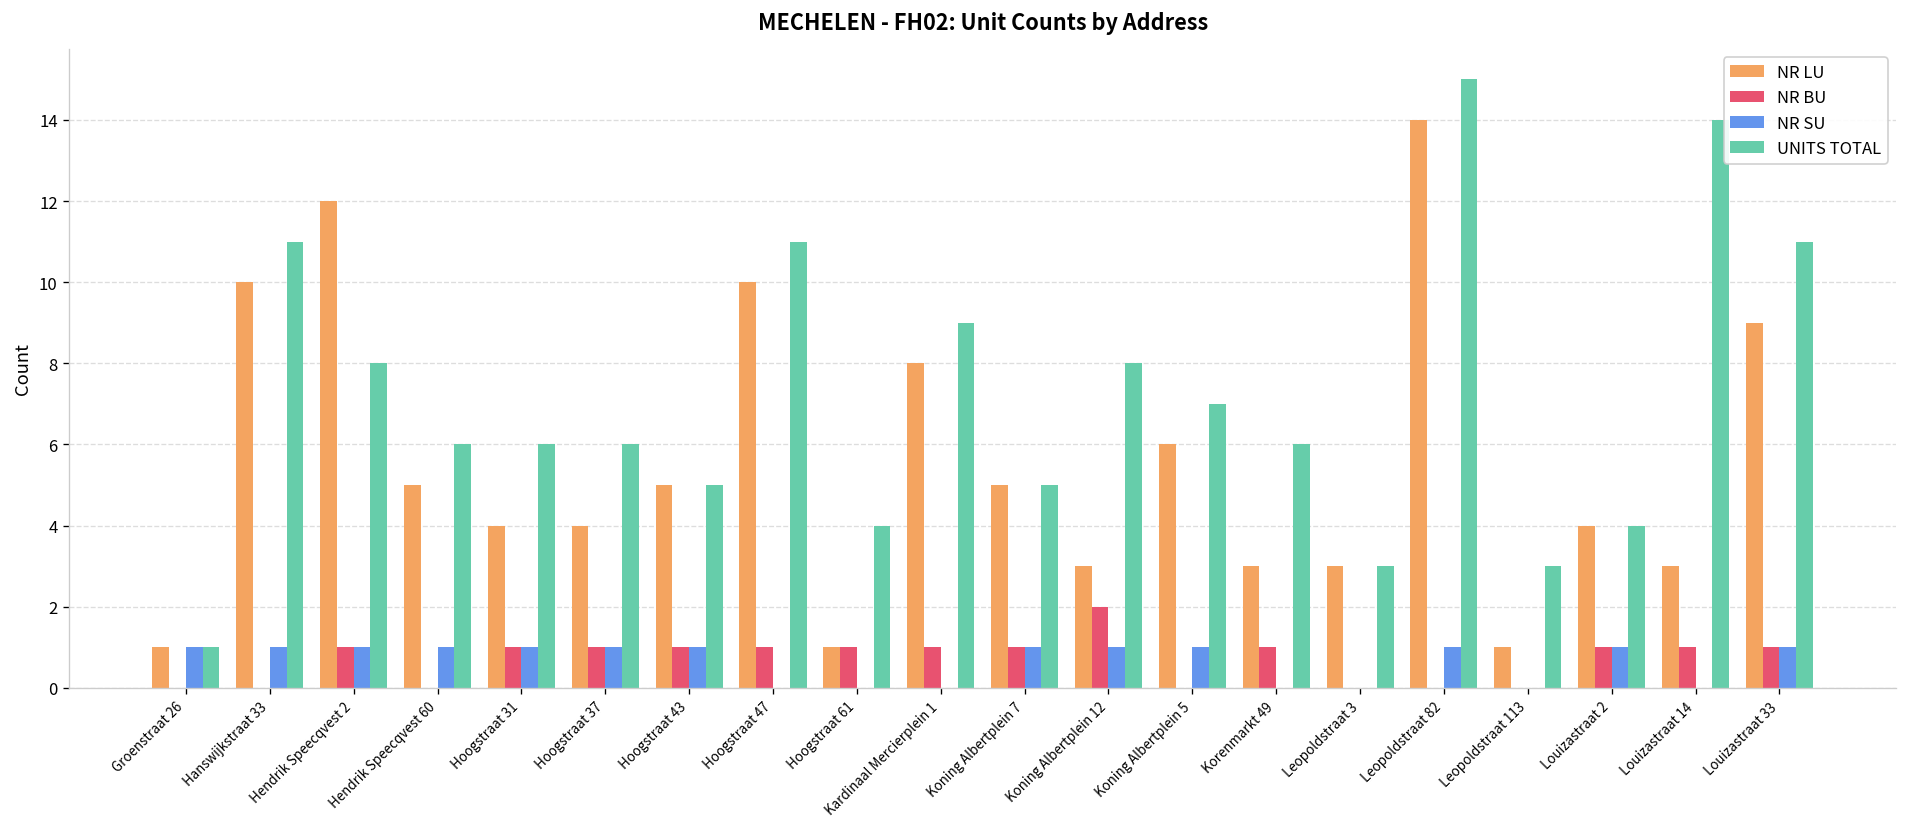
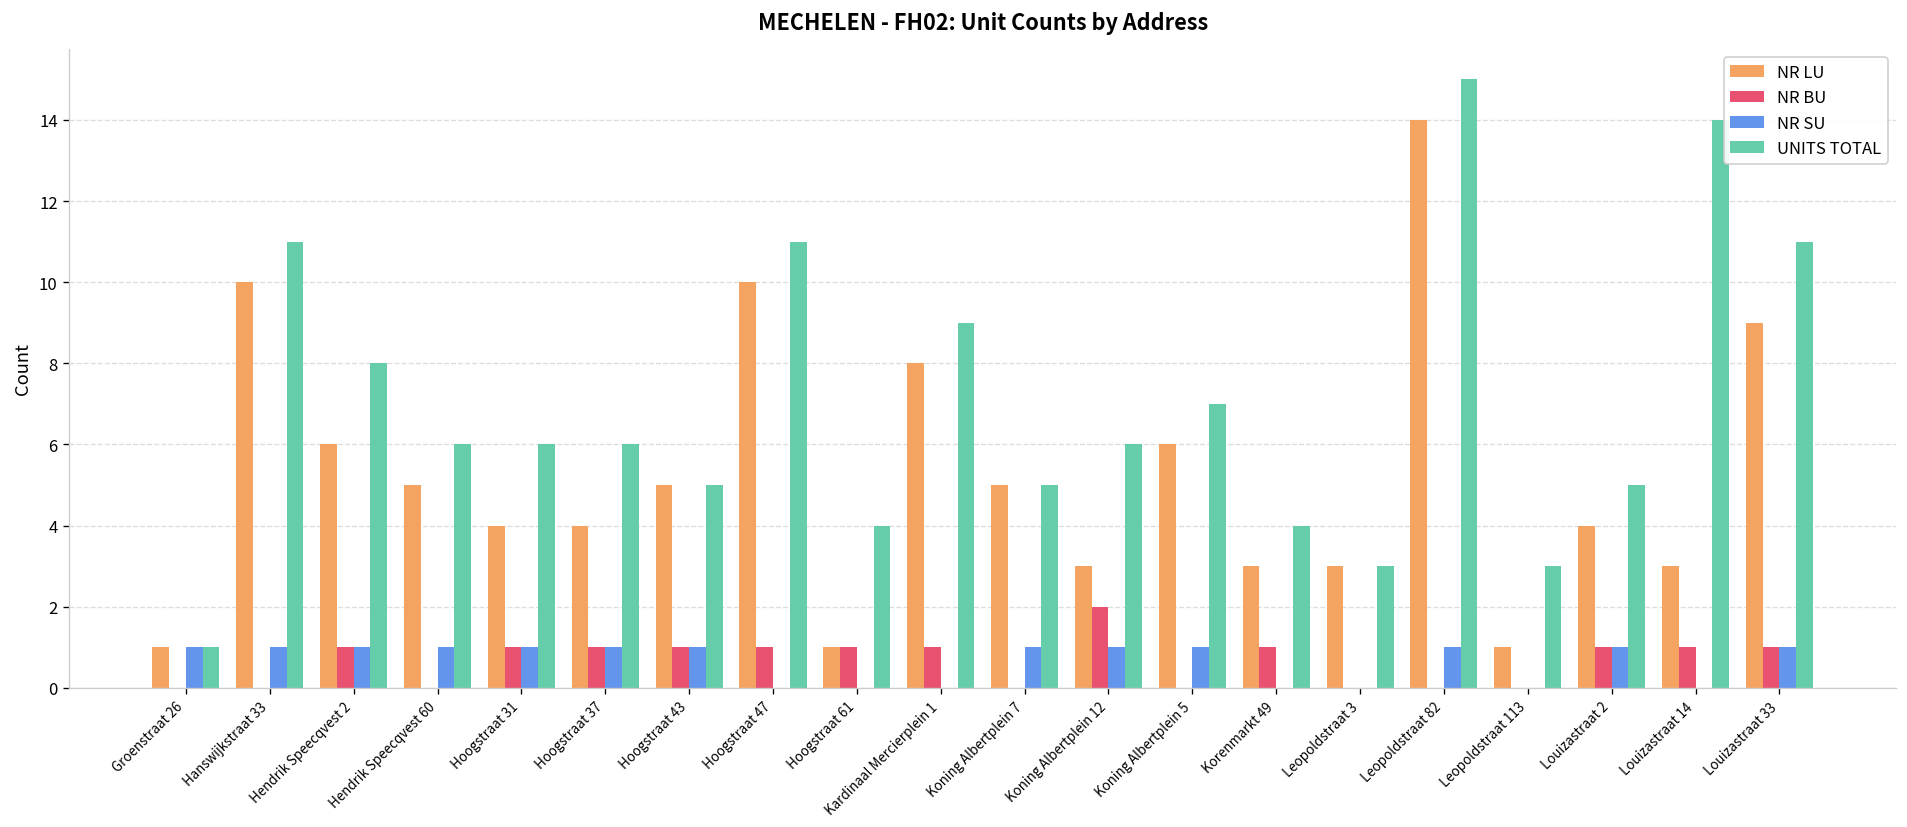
  {
    "NR LU": {
      "Groenstraat 26": 1,
      "Hanswijkstraat 33": 10,
-     "Hendrik Speecqvest 2": 12,
+     "Hendrik Speecqvest 2": 6,
      "Hendrik Speecqvest 60": 5,
      "Hoogstraat 31": 4,
      "Hoogstraat 37": 4,
      "Hoogstraat 43": 5,
      "Hoogstraat 47": 10,
      "Hoogstraat 61": 1,
      "Kardinaal Mercierplein 1": 8,
      "Koning Albertplein 7": 5,
      "Koning Albertplein 12": 3,
      "Koning Albertplein 5": 6,
      "Korenmarkt 49": 3,
      "Leopoldstraat 3": 3,
      "Leopoldstraat 82": 14,
      "Leopoldstraat 113": 1,
      "Louizastraat 2": 4,
      "Louizastraat 14": 3,
      "Louizastraat 33": 9
    },
    "NR BU": {
      "Groenstraat 26": 0,
      "Hanswijkstraat 33": 0,
      "Hendrik Speecqvest 2": 1,
      "Hendrik Speecqvest 60": 0,
      "Hoogstraat 31": 1,
      "Hoogstraat 37": 1,
      "Hoogstraat 43": 1,
      "Hoogstraat 47": 1,
      "Hoogstraat 61": 1,
      "Kardinaal Mercierplein 1": 1,
-     "Koning Albertplein 7": 1,
+     "Koning Albertplein 7": 0,
      "Koning Albertplein 12": 2,
      "Koning Albertplein 5": 0,
      "Korenmarkt 49": 1,
      "Leopoldstraat 3": 0,
      "Leopoldstraat 82": 0,
      "Leopoldstraat 113": 0,
      "Louizastraat 2": 1,
      "Louizastraat 14": 1,
      "Louizastraat 33": 1
    },
    "NR SU": {
      "Groenstraat 26": 1,
      "Hanswijkstraat 33": 1,
      "Hendrik Speecqvest 2": 1,
      "Hendrik Speecqvest 60": 1,
      "Hoogstraat 31": 1,
      "Hoogstraat 37": 1,
      "Hoogstraat 43": 1,
      "Hoogstraat 47": 0,
      "Hoogstraat 61": 0,
      "Kardinaal Mercierplein 1": 0,
      "Koning Albertplein 7": 1,
      "Koning Albertplein 12": 1,
      "Koning Albertplein 5": 1,
      "Korenmarkt 49": 0,
      "Leopoldstraat 3": 0,
      "Leopoldstraat 82": 1,
      "Leopoldstraat 113": 0,
      "Louizastraat 2": 1,
      "Louizastraat 14": 0,
      "Louizastraat 33": 1
    },
    "UNITS TOTAL": {
      "Groenstraat 26": 1,
      "Hanswijkstraat 33": 11,
      "Hendrik Speecqvest 2": 8,
      "Hendrik Speecqvest 60": 6,
      "Hoogstraat 31": 6,
      "Hoogstraat 37": 6,
      "Hoogstraat 43": 5,
      "Hoogstraat 47": 11,
      "Hoogstraat 61": 4,
      "Kardinaal Mercierplein 1": 9,
      "Koning Albertplein 7": 5,
-     "Koning Albertplein 12": 8,
+     "Koning Albertplein 12": 6,
      "Koning Albertplein 5": 7,
-     "Korenmarkt 49": 6,
+     "Korenmarkt 49": 4,
      "Leopoldstraat 3": 3,
      "Leopoldstraat 82": 15,
      "Leopoldstraat 113": 3,
-     "Louizastraat 2": 4,
+     "Louizastraat 2": 5,
      "Louizastraat 14": 14,
      "Louizastraat 33": 11
    }
  }
